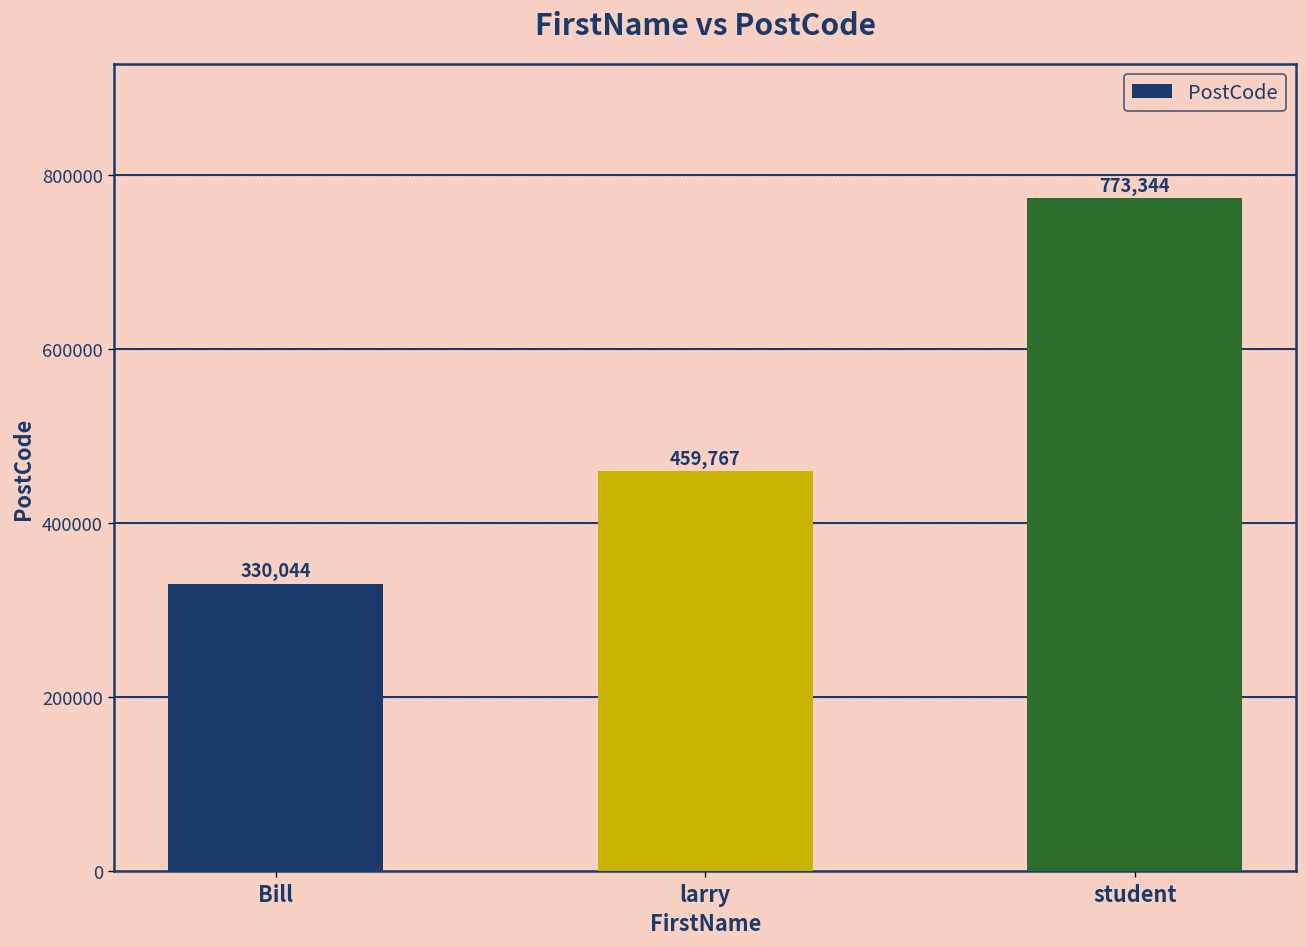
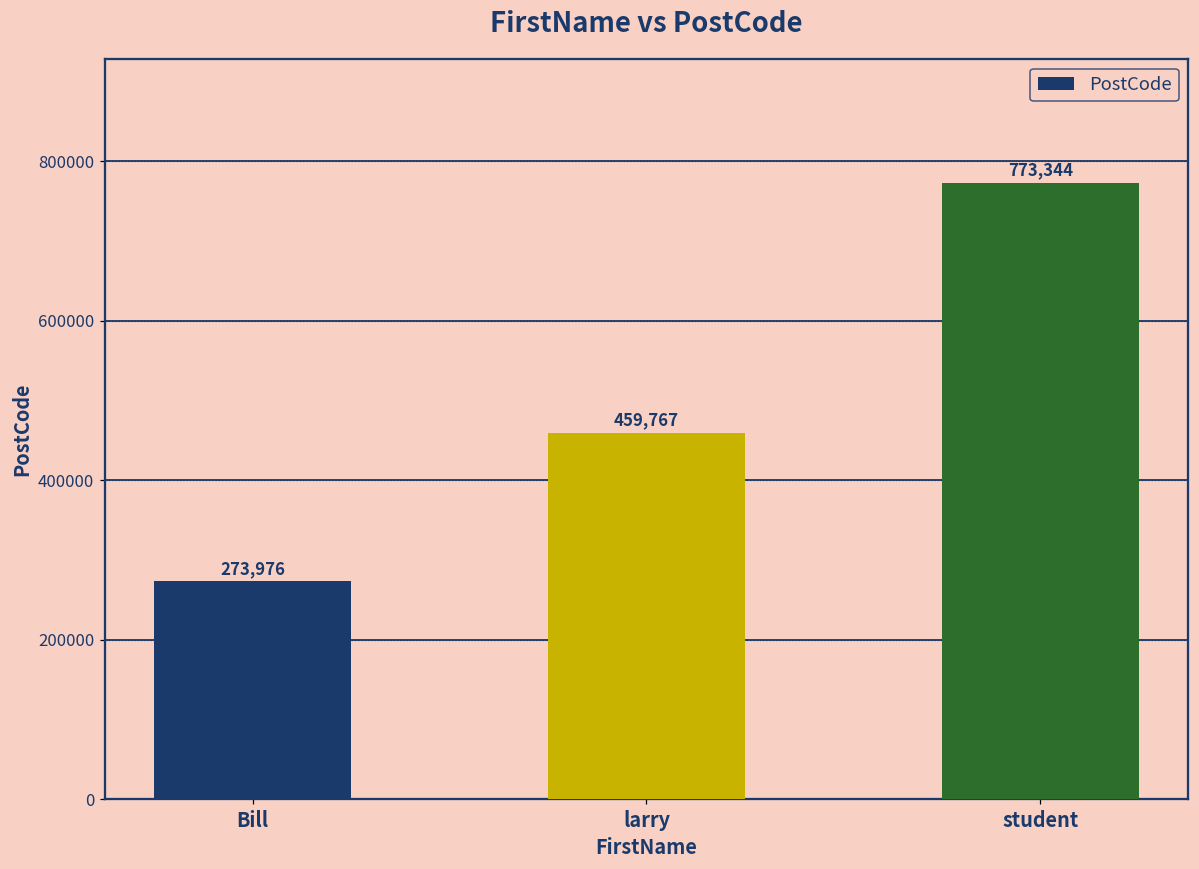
  {
-   "Bill": "330,044",
+   "Bill": "273,976",
    "larry": "459,767",
    "student": "773,344"
  }
